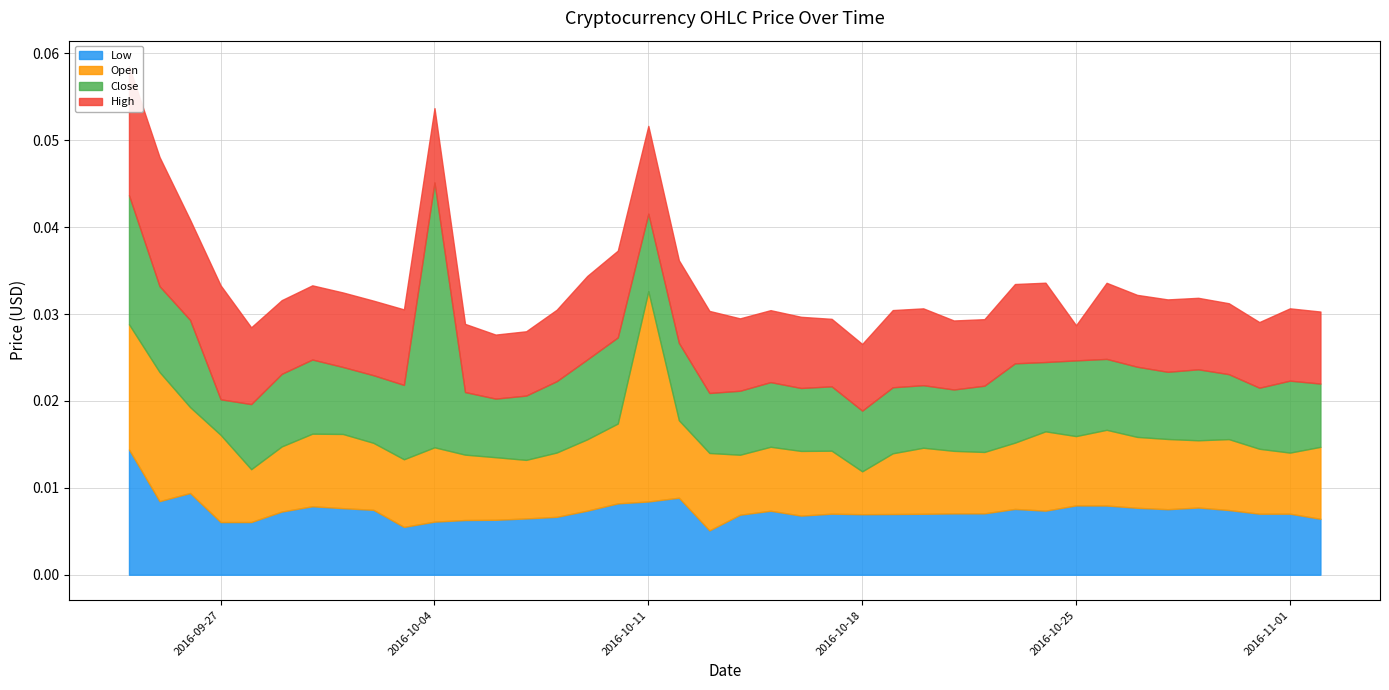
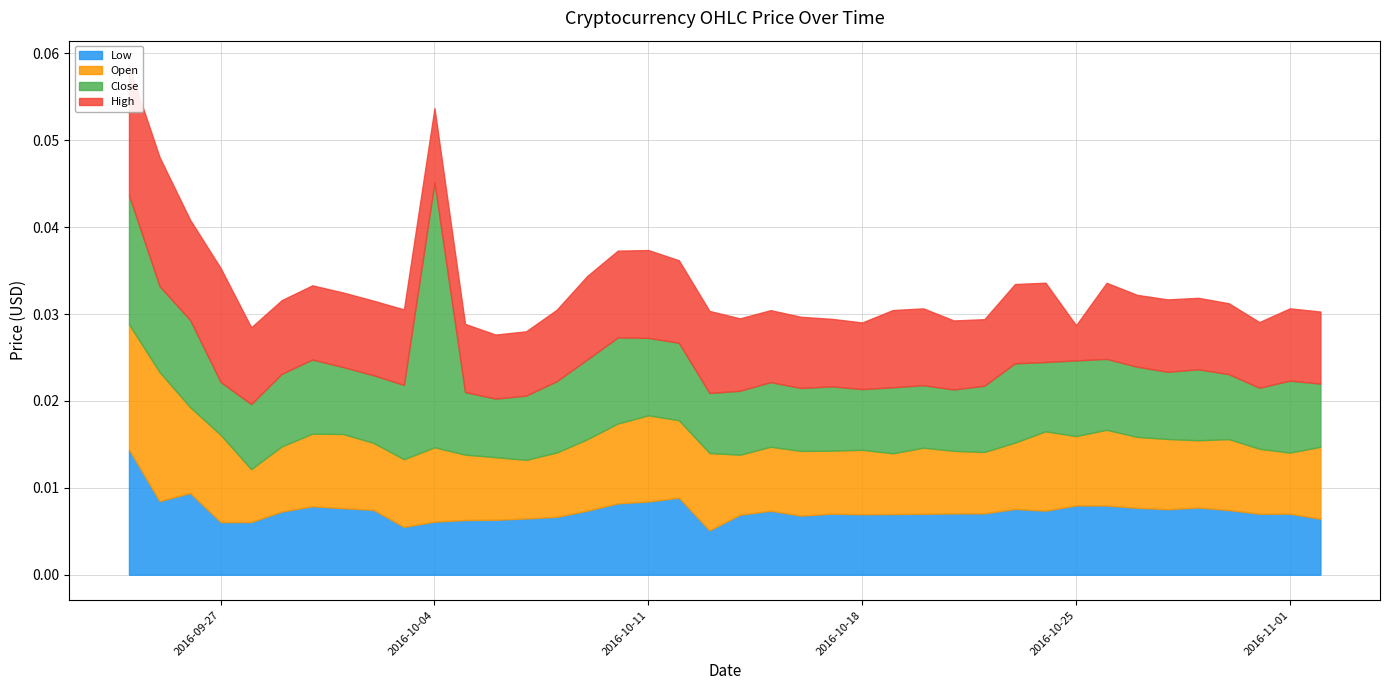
  {
    "Low": {
      "2016-09-27": 0.006,
      "2016-10-04": 0.006,
      "2016-10-11": 0.008,
      "2016-10-18": 0.007,
      "2016-10-25": 0.008,
      "2016-11-01": 0.007
    },
    "Open": {
      "2016-09-27": 0.010,
      "2016-10-04": 0.009,
-     "2016-10-11": 0.024,
-     "2016-10-18": 0.005,
+     "2016-10-11": 0.010,
+     "2016-10-18": 0.007,
      "2016-10-25": 0.008,
      "2016-11-01": 0.007
    },
    "Close": {
-     "2016-09-27": 0.004,
+     "2016-09-27": 0.006,
      "2016-10-04": 0.030,
      "2016-10-11": 0.009,
      "2016-10-18": 0.007,
      "2016-10-25": 0.009,
      "2016-11-01": 0.008
    },
    "High": {
      "2016-09-27": 0.013,
      "2016-10-04": 0.009,
      "2016-10-11": 0.010,
      "2016-10-18": 0.008,
      "2016-10-25": 0.004,
      "2016-11-01": 0.008
    }
  }
